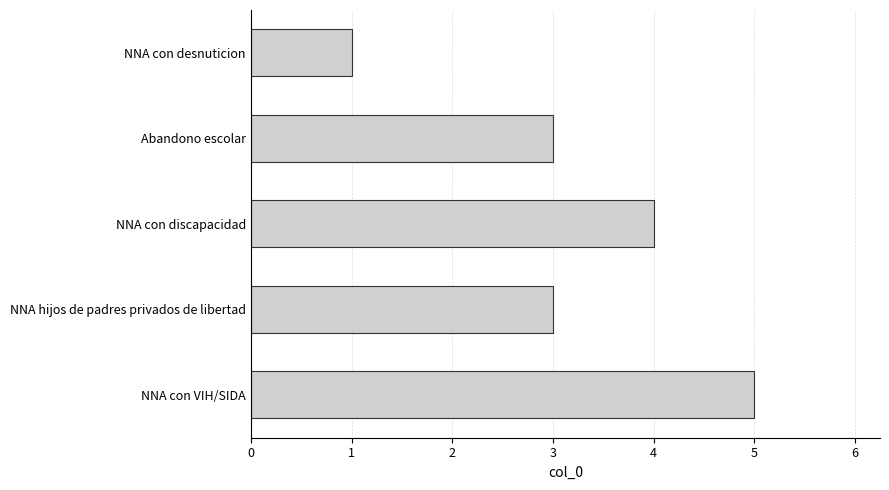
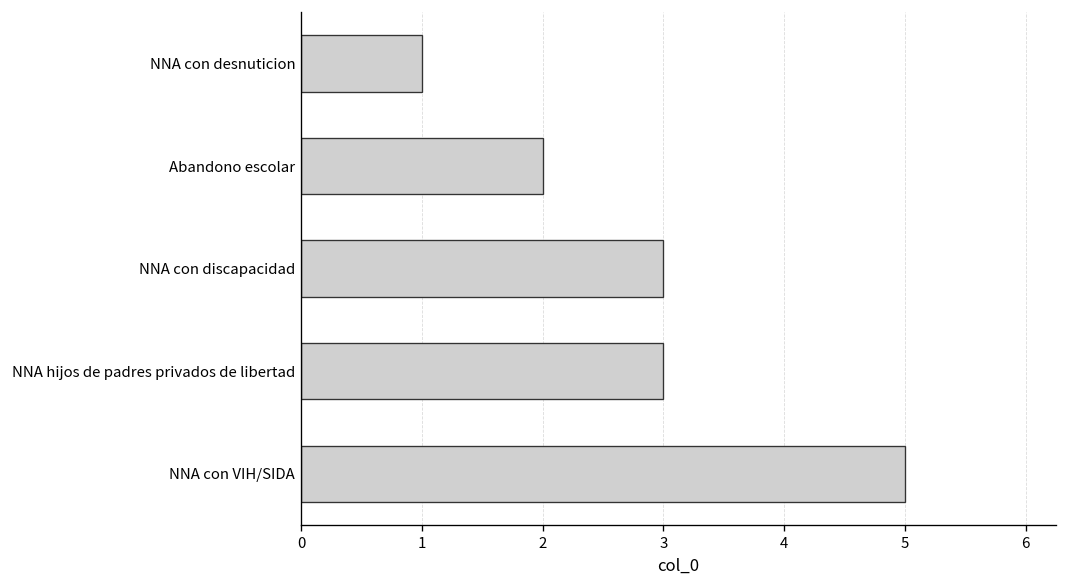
  {
    "NNA con desnuticion": 1,
-   "Abandono escolar": 3,
-   "NNA con discapacidad": 4,
+   "Abandono escolar": 2,
+   "NNA con discapacidad": 3,
    "NNA hijos de padres privados de libertad": 3,
    "NNA con VIH/SIDA": 5
  }
